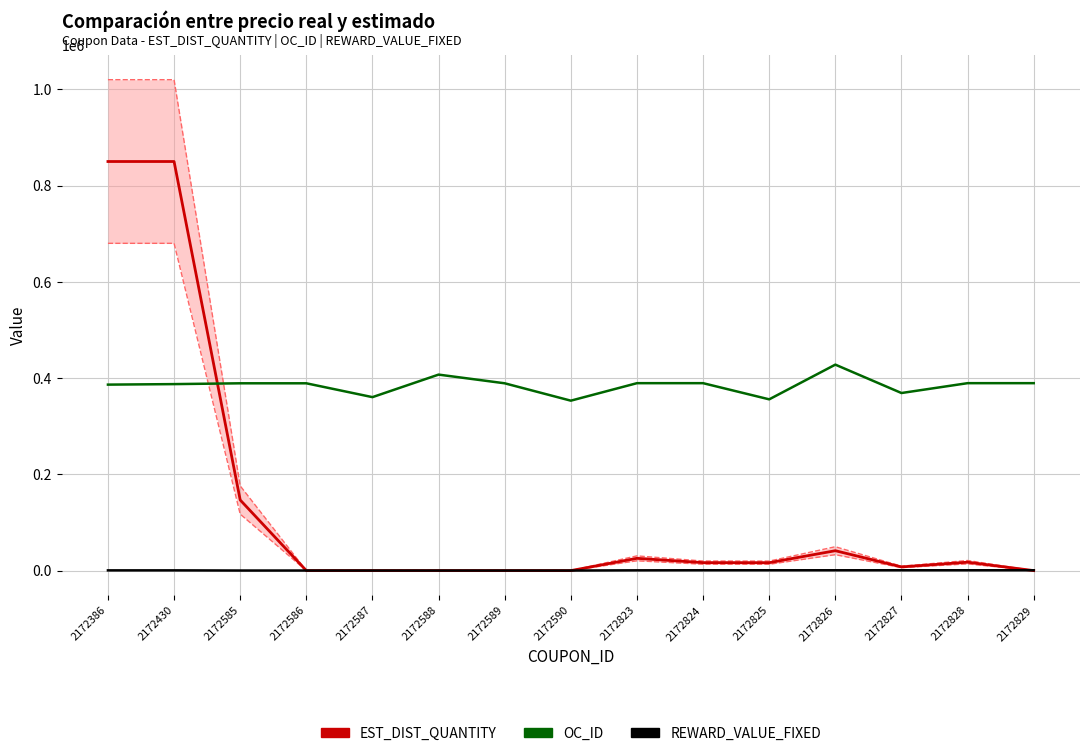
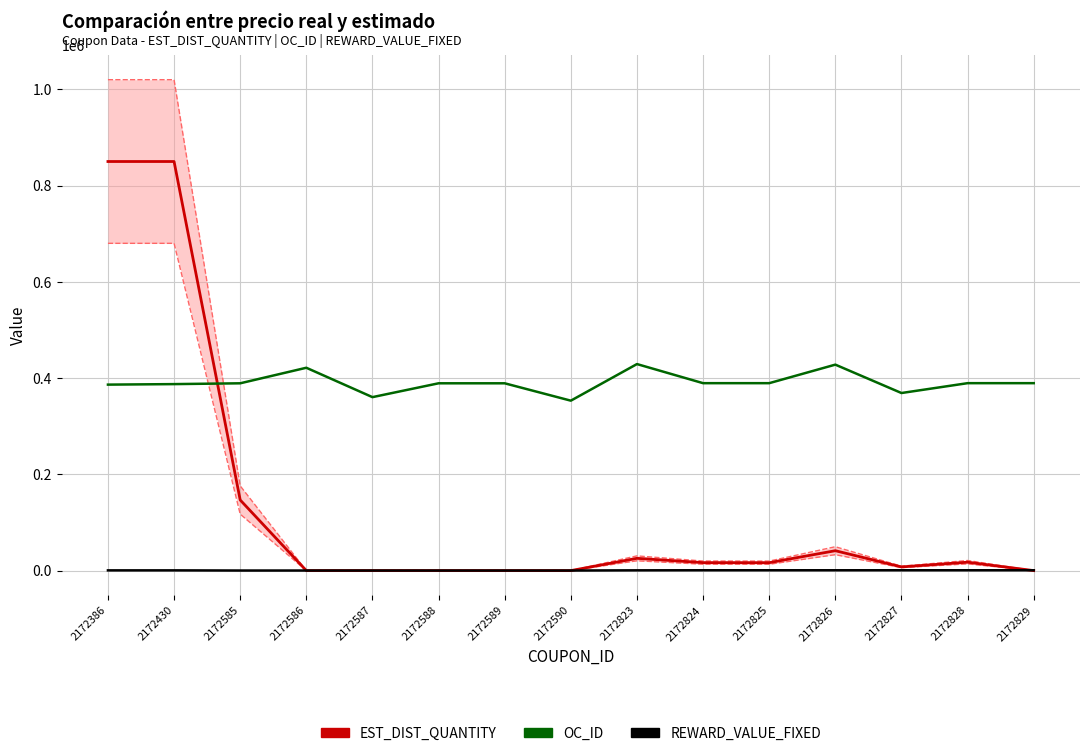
  {
    "EST_DIST_QUANTITY": {
      "2172386": 850000,
      "2172430": 850000,
      "2172585": 150000,
      "2172826": 40000
    },
    "OC_ID": {
      "2172386": 390000,
      "2172430": 390000,
      "2172585": 390000,
-     "2172586": 390000,
+     "2172586": 420000,
      "2172587": 360000,
-     "2172588": 410000,
+     "2172588": 390000,
      "2172589": 390000,
      "2172590": 350000,
-     "2172823": 390000,
+     "2172823": 430000,
      "2172824": 390000,
-     "2172825": 360000,
+     "2172825": 390000,
      "2172826": 430000,
      "2172827": 370000,
      "2172828": 390000,
      "2172829": 390000
    },
    "REWARD_VALUE_FIXED": {
      "2172386": 0,
      "2172430": 0,
      "2172585": 0,
      "2172823": 0,
      "2172824": 0,
      "2172825": 0,
      "2172826": 0,
      "2172827": 0,
      "2172828": 0
    }
  }
